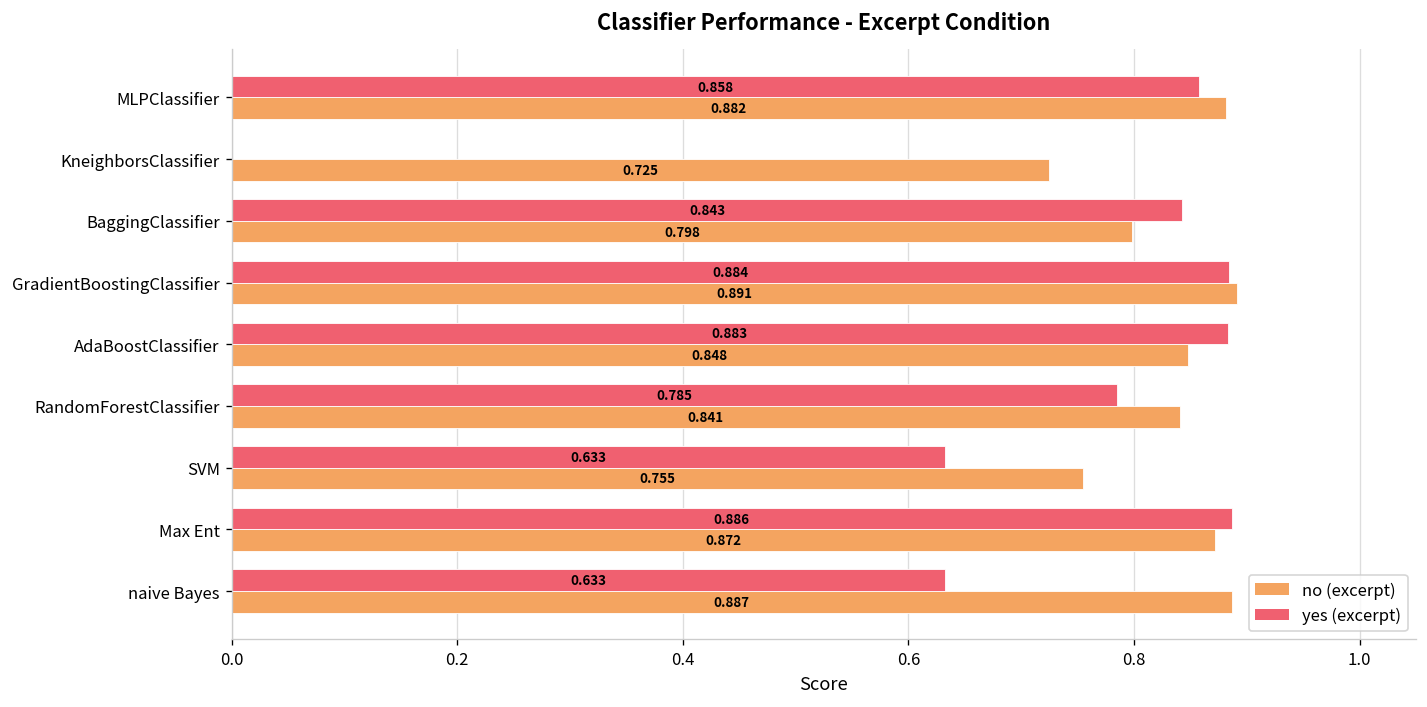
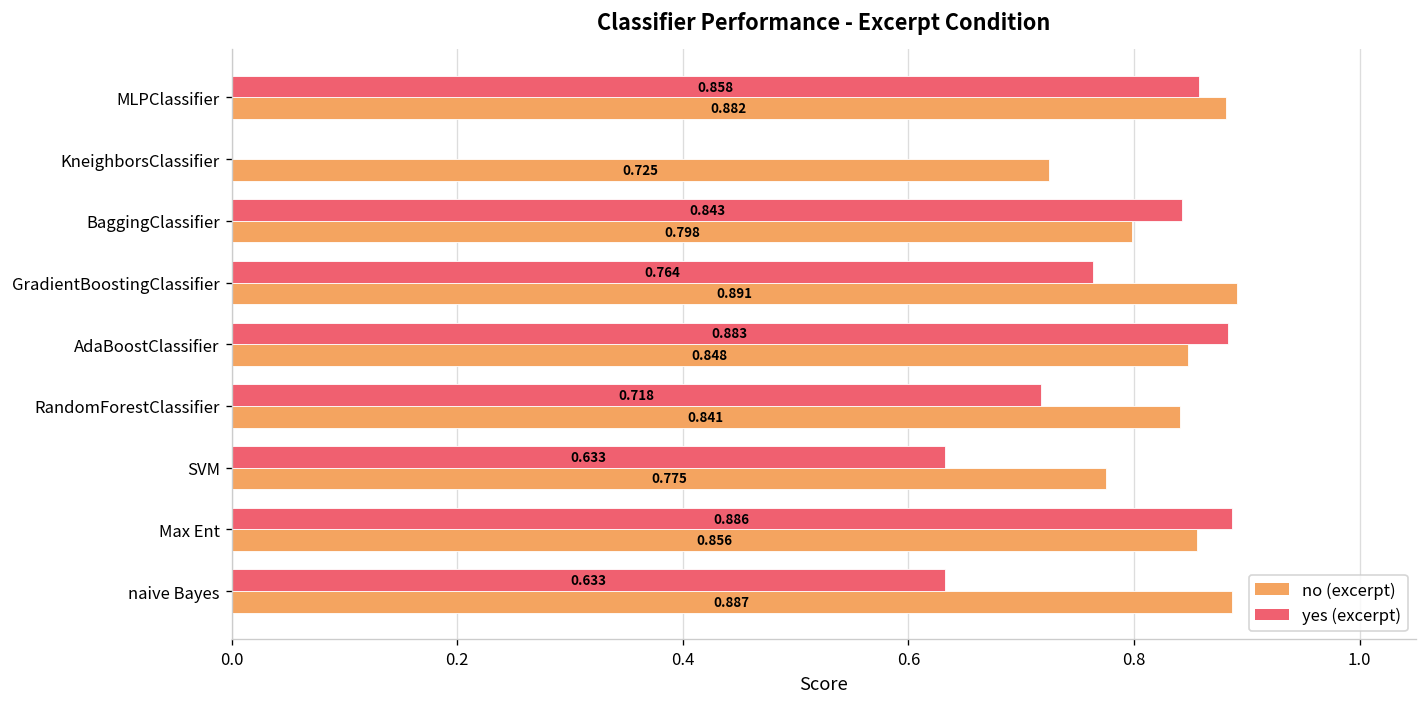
  {
    "no (excerpt)": {
      "MLPClassifier": 0.882,
      "KneighborsClassifier": 0.725,
      "BaggingClassifier": 0.798,
      "GradientBoostingClassifier": 0.891,
      "AdaBoostClassifier": 0.848,
      "RandomForestClassifier": 0.841,
-     "SVM": 0.755,
-     "Max Ent": 0.872,
+     "SVM": 0.775,
+     "Max Ent": 0.856,
      "naive Bayes": 0.887
    },
    "yes (excerpt)": {
      "MLPClassifier": 0.858,
      "BaggingClassifier": 0.843,
-     "GradientBoostingClassifier": 0.884,
+     "GradientBoostingClassifier": 0.764,
      "AdaBoostClassifier": 0.883,
-     "RandomForestClassifier": 0.785,
+     "RandomForestClassifier": 0.718,
      "SVM": 0.633,
      "Max Ent": 0.886,
      "naive Bayes": 0.633
    }
  }
